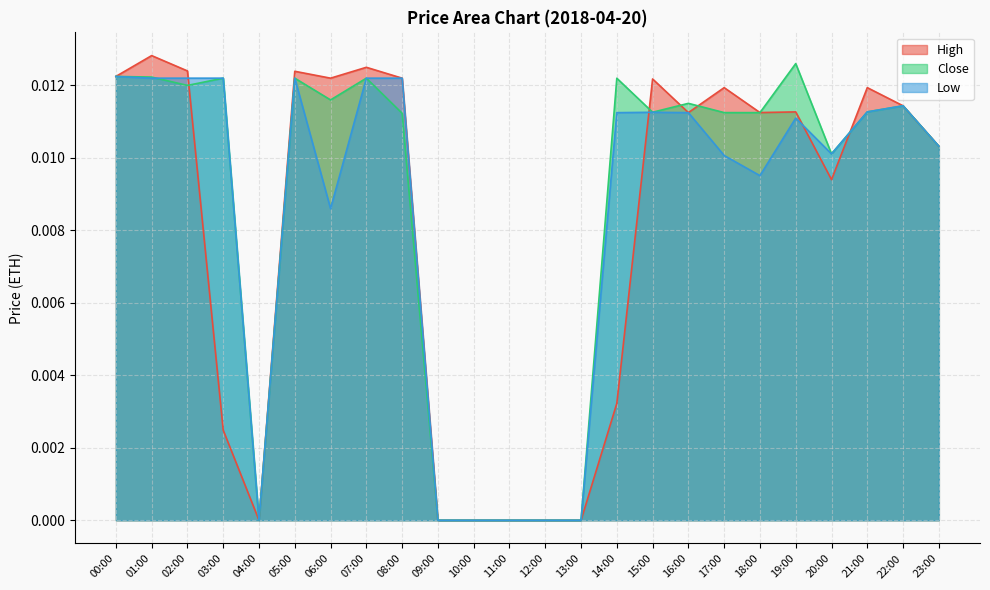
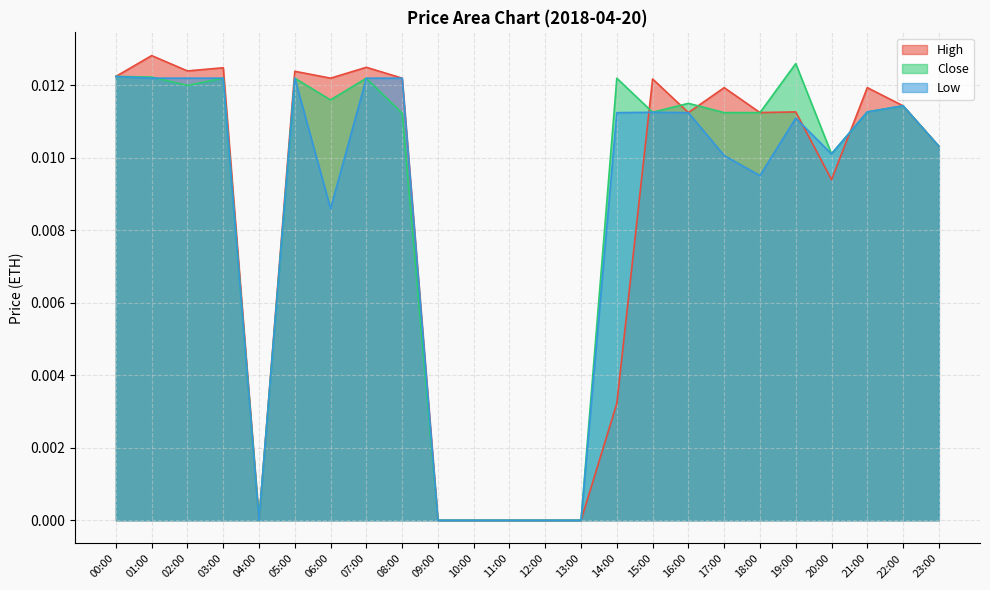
  {
    "High": {
      "01:00": 0.0128,
      "02:00": 0.0124,
-     "03:00": 0.0025,
+     "03:00": 0.0125,
      "05:00": 0.0124,
      "06:00": 0.0122,
      "07:00": 0.0125,
      "14:00": 0.0032,
      "15:00": 0.0122,
      "17:00": 0.0119,
      "19:00": 0.0113,
      "20:00": 0.0094,
      "21:00": 0.0119
    },
    "Close": {
      "02:00": 0.0120,
      "06:00": 0.0116,
      "08:00": 0.0112,
      "14:00": 0.0122,
      "16:00": 0.0115,
      "17:00": 0.0112,
      "19:00": 0.0126
    },
    "Low": {
      "02:00": 0.0122,
      "06:00": 0.0086,
      "14:00": 0.0112,
      "17:00": 0.0101,
      "18:00": 0.0095,
      "19:00": 0.0111
    }
  }
